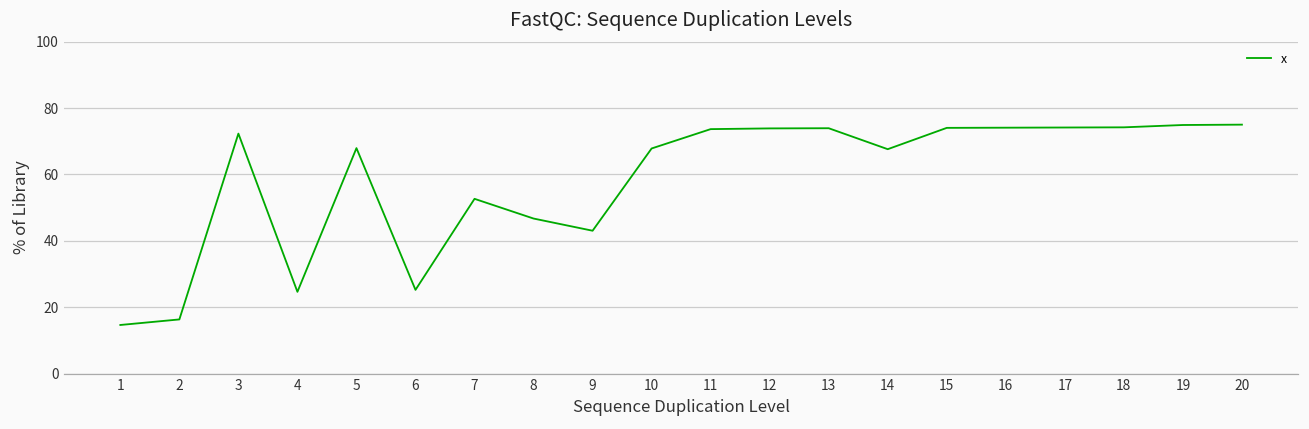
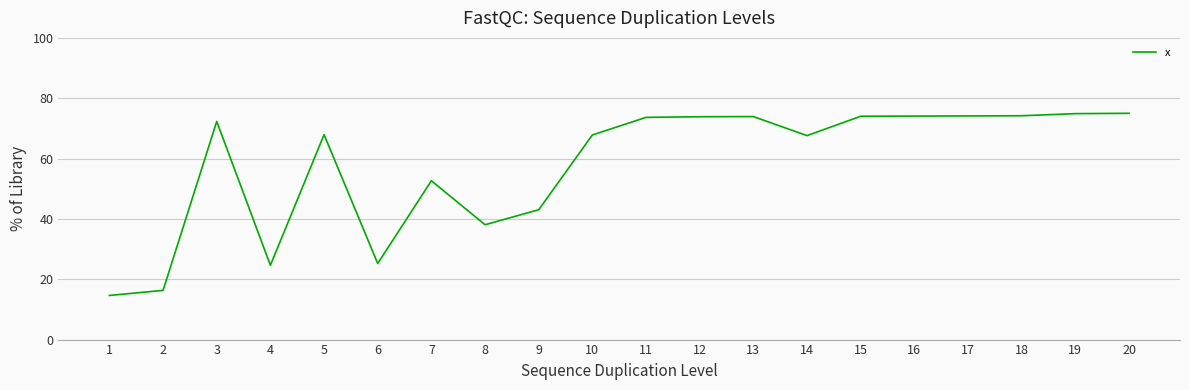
  {
    "1": 15,
    "2": 16,
    "3": 72,
    "4": 25,
    "5": 68,
    "6": 25,
    "7": 53,
-   "8": 47,
+   "8": 38,
    "9": 43,
    "10": 68,
    "11": 74,
    "12": 74,
    "13": 74,
    "14": 68,
    "15": 74,
    "16": 74,
    "17": 74,
    "18": 74,
    "19": 75,
    "20": 75
  }
